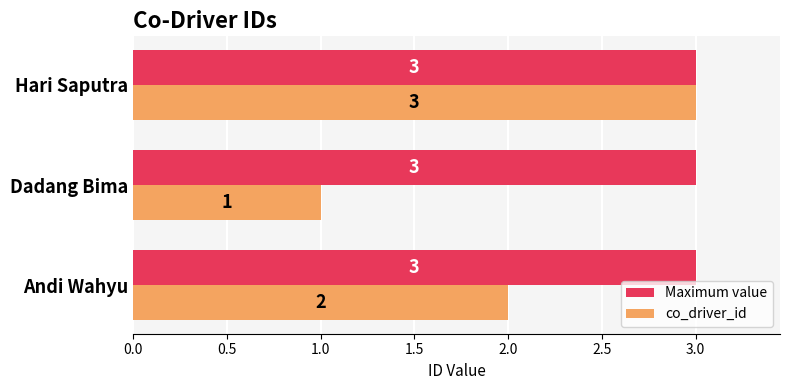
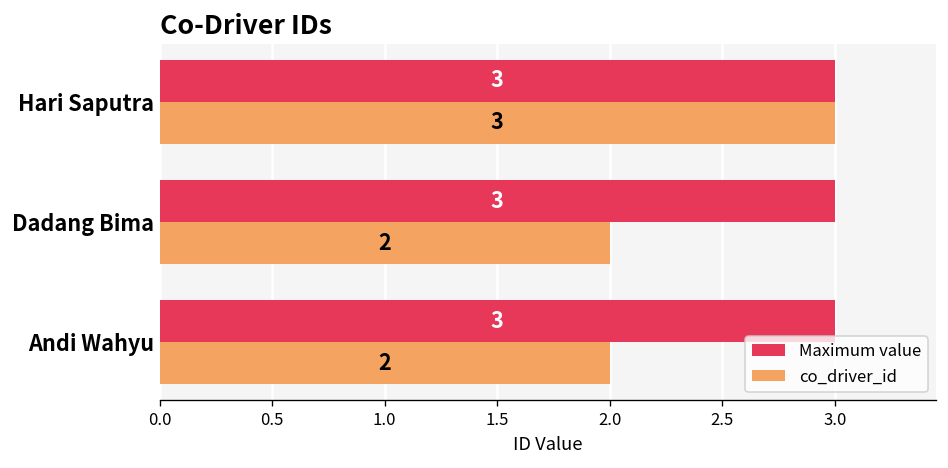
  {
    "Maximum value": {
      "Hari Saputra": 3,
      "Dadang Bima": 3,
      "Andi Wahyu": 3
    },
    "co_driver_id": {
      "Hari Saputra": 3,
-     "Dadang Bima": 1,
+     "Dadang Bima": 2,
      "Andi Wahyu": 2
    }
  }
